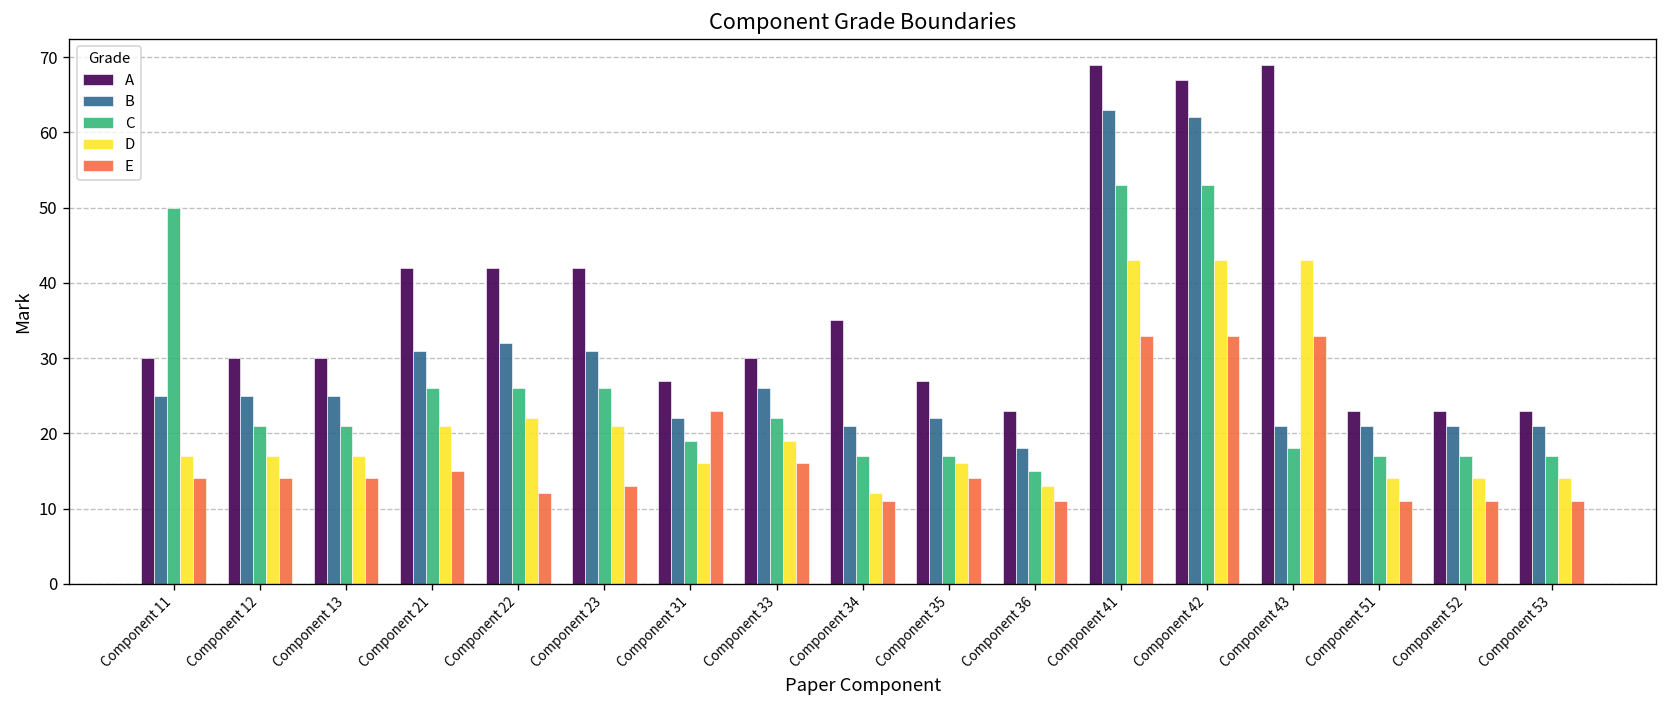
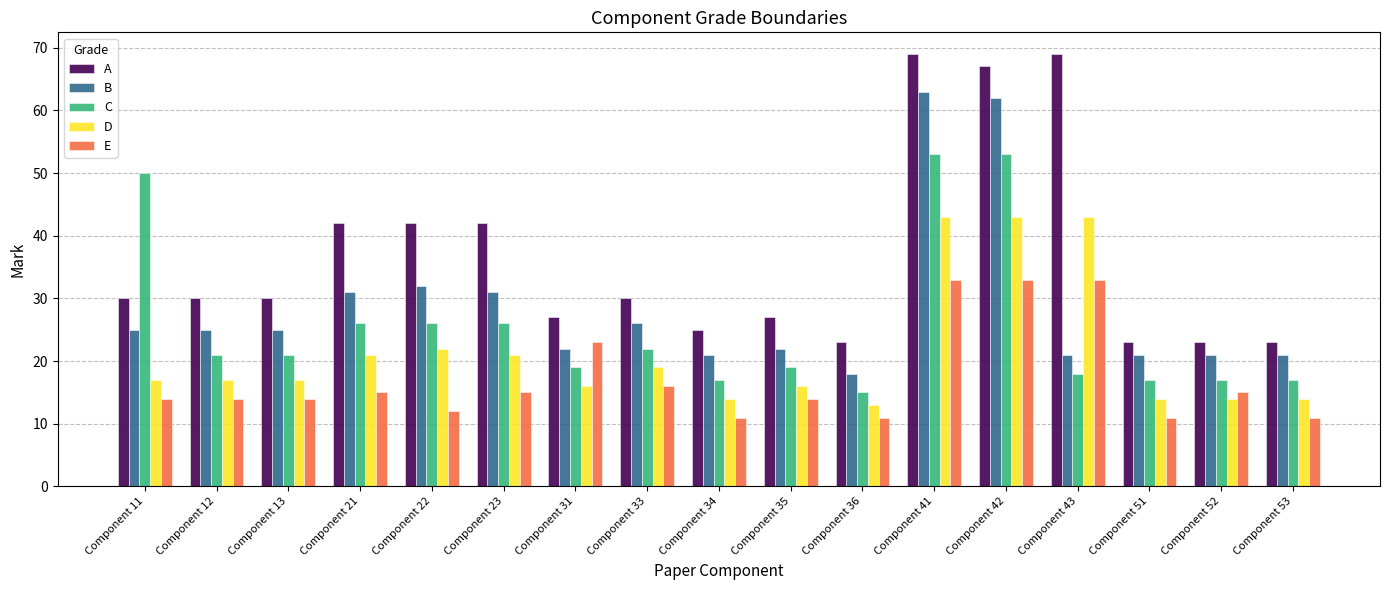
  {
    "A": {
      "Component 11": 30,
      "Component 12": 30,
      "Component 13": 30,
      "Component 21": 42,
      "Component 22": 42,
      "Component 23": 42,
      "Component 31": 27,
      "Component 33": 30,
-     "Component 34": 35,
+     "Component 34": 25,
      "Component 35": 27,
      "Component 36": 23,
      "Component 41": 69,
      "Component 42": 67,
      "Component 43": 69,
      "Component 51": 23,
      "Component 52": 23,
      "Component 53": 23
    },
    "B": {
      "Component 11": 25,
      "Component 12": 25,
      "Component 13": 25,
      "Component 21": 31,
      "Component 22": 32,
      "Component 23": 31,
      "Component 31": 22,
      "Component 33": 26,
      "Component 34": 21,
      "Component 35": 22,
      "Component 36": 18,
      "Component 41": 63,
      "Component 42": 62,
      "Component 43": 21,
      "Component 51": 21,
      "Component 52": 21,
      "Component 53": 21
    },
    "C": {
      "Component 11": 50,
      "Component 12": 21,
      "Component 13": 21,
      "Component 21": 26,
      "Component 22": 26,
      "Component 23": 26,
      "Component 31": 19,
      "Component 33": 22,
      "Component 34": 17,
-     "Component 35": 17,
+     "Component 35": 19,
      "Component 36": 15,
      "Component 41": 53,
      "Component 42": 53,
      "Component 43": 18,
      "Component 51": 17,
      "Component 52": 17,
      "Component 53": 17
    },
    "D": {
      "Component 11": 17,
      "Component 12": 17,
      "Component 13": 17,
      "Component 21": 21,
      "Component 22": 22,
      "Component 23": 21,
      "Component 31": 16,
      "Component 33": 19,
-     "Component 34": 12,
+     "Component 34": 14,
      "Component 35": 16,
      "Component 36": 13,
      "Component 41": 43,
      "Component 42": 43,
      "Component 43": 43,
      "Component 51": 14,
      "Component 52": 14,
      "Component 53": 14
    },
    "E": {
      "Component 11": 14,
      "Component 12": 14,
      "Component 13": 14,
      "Component 21": 15,
      "Component 22": 12,
-     "Component 23": 13,
+     "Component 23": 15,
      "Component 31": 23,
      "Component 33": 16,
      "Component 34": 11,
      "Component 35": 14,
      "Component 36": 11,
      "Component 41": 33,
      "Component 42": 33,
      "Component 43": 33,
      "Component 51": 11,
-     "Component 52": 11,
+     "Component 52": 15,
      "Component 53": 11
    }
  }
